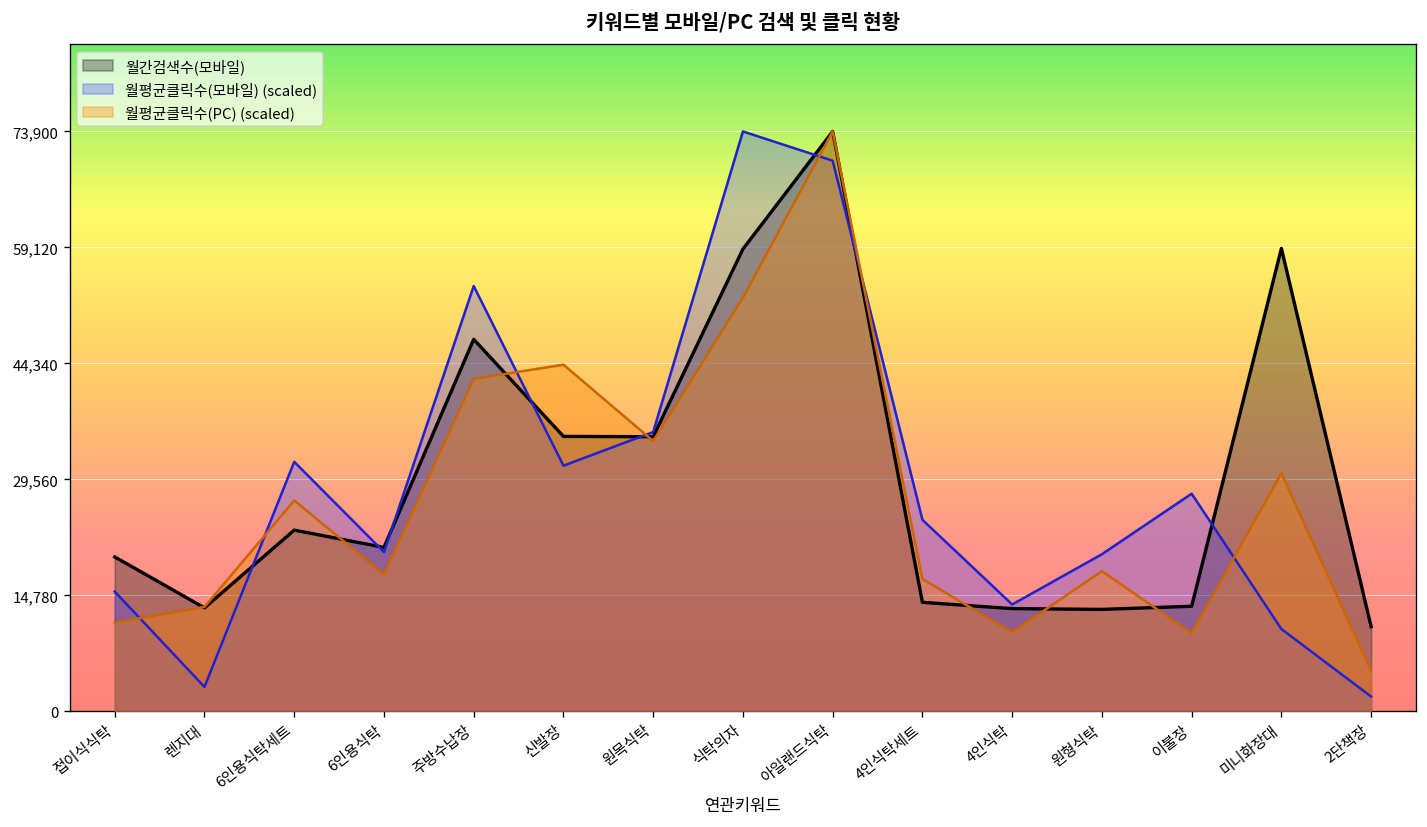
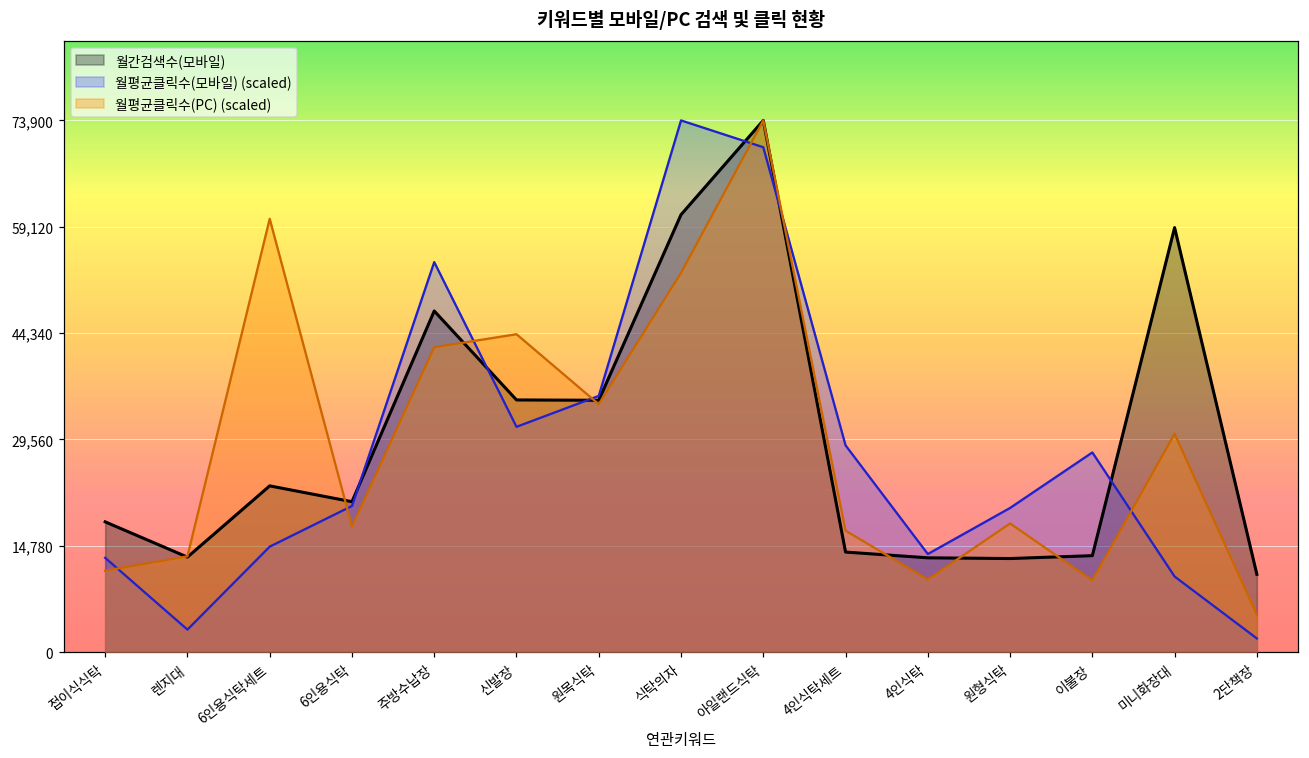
  {
    "월간검색수(모바일)": {
-     "접이식식탁": "20,000",
+     "접이식식탁": "18,000",
      "6인용식탁세트": "23,000",
      "6인용식탁": "21,000",
      "주방수납장": "47,000",
      "신발장": "35,000",
      "원목식탁": "35,000",
-     "식탁의자": "59,000",
+     "식탁의자": "61,000",
      "4인식탁세트": "14,000",
      "4인식탁": "13,000",
      "원형식탁": "13,000",
      "이불장": "13,000",
      "미니화장대": "59,000",
      "2단책장": "11,000"
    },
    "월평균클릭수(모바일) (scaled)": {
-     "접이식식탁": "15,000",
+     "접이식식탁": "13,000",
      "렌지대": "3,000",
-     "6인용식탁세트": "32,000",
+     "6인용식탁세트": "15,000",
      "6인용식탁": "20,000",
      "주방수납장": "54,000",
      "신발장": "31,000",
      "원목식탁": "36,000",
      "식탁의자": "74,000",
      "아일랜드식탁": "70,000",
-     "4인식탁세트": "24,000",
+     "4인식탁세트": "29,000",
      "4인식탁": "14,000",
      "원형식탁": "20,000",
      "이불장": "28,000",
      "미니화장대": "11,000",
      "2단책장": "2,000"
    },
    "월평균클릭수(PC) (scaled)": {
      "접이식식탁": "11,000",
-     "6인용식탁세트": "27,000",
+     "6인용식탁세트": "60,000",
      "6인용식탁": "17,000",
      "주방수납장": "42,000",
      "신발장": "44,000",
      "원목식탁": "34,000",
      "식탁의자": "53,000",
      "4인식탁세트": "17,000",
      "4인식탁": "10,000",
      "원형식탁": "18,000",
      "이불장": "10,000",
      "미니화장대": "30,000",
      "2단책장": "5,000"
    }
  }
